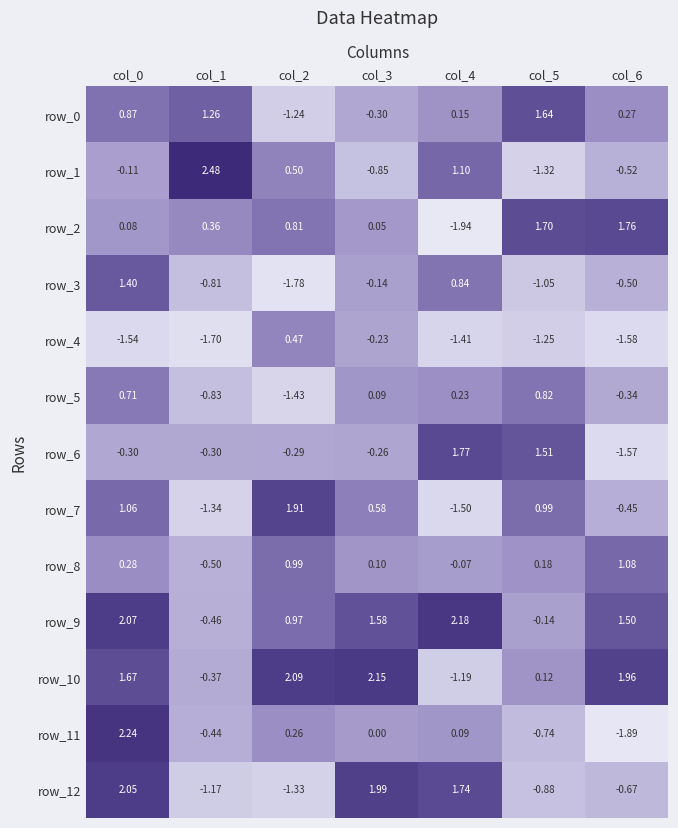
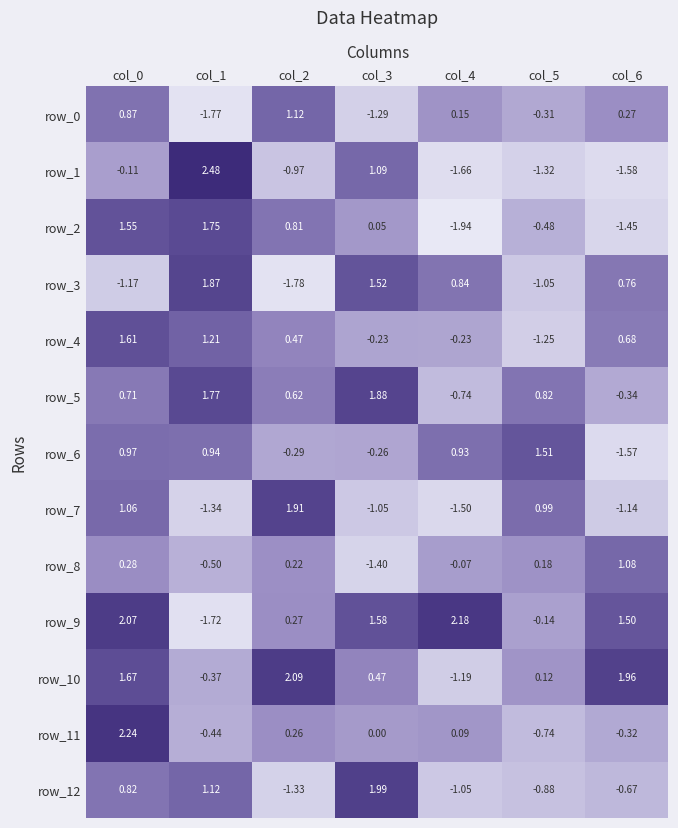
  {
    "row_0": {
      "col_0": 0.87,
-     "col_1": 1.26,
-     "col_2": -1.24,
-     "col_3": -0.30,
+     "col_1": -1.77,
+     "col_2": 1.12,
+     "col_3": -1.29,
      "col_4": 0.15,
-     "col_5": 1.64,
+     "col_5": -0.31,
      "col_6": 0.27
    },
    "row_1": {
      "col_0": -0.11,
      "col_1": 2.48,
-     "col_2": 0.50,
-     "col_3": -0.85,
-     "col_4": 1.10,
+     "col_2": -0.97,
+     "col_3": 1.09,
+     "col_4": -1.66,
      "col_5": -1.32,
-     "col_6": -0.52
+     "col_6": -1.58
    },
    "row_2": {
-     "col_0": 0.08,
-     "col_1": 0.36,
+     "col_0": 1.55,
+     "col_1": 1.75,
      "col_2": 0.81,
      "col_3": 0.05,
      "col_4": -1.94,
-     "col_5": 1.70,
-     "col_6": 1.76
+     "col_5": -0.48,
+     "col_6": -1.45
    },
    "row_3": {
-     "col_0": 1.40,
-     "col_1": -0.81,
+     "col_0": -1.17,
+     "col_1": 1.87,
      "col_2": -1.78,
-     "col_3": -0.14,
+     "col_3": 1.52,
      "col_4": 0.84,
      "col_5": -1.05,
-     "col_6": -0.50
+     "col_6": 0.76
    },
    "row_4": {
-     "col_0": -1.54,
-     "col_1": -1.70,
+     "col_0": 1.61,
+     "col_1": 1.21,
      "col_2": 0.47,
      "col_3": -0.23,
-     "col_4": -1.41,
+     "col_4": -0.23,
      "col_5": -1.25,
-     "col_6": -1.58
+     "col_6": 0.68
    },
    "row_5": {
      "col_0": 0.71,
-     "col_1": -0.83,
-     "col_2": -1.43,
-     "col_3": 0.09,
-     "col_4": 0.23,
+     "col_1": 1.77,
+     "col_2": 0.62,
+     "col_3": 1.88,
+     "col_4": -0.74,
      "col_5": 0.82,
      "col_6": -0.34
    },
    "row_6": {
-     "col_0": -0.30,
-     "col_1": -0.30,
+     "col_0": 0.97,
+     "col_1": 0.94,
      "col_2": -0.29,
      "col_3": -0.26,
-     "col_4": 1.77,
+     "col_4": 0.93,
      "col_5": 1.51,
      "col_6": -1.57
    },
    "row_7": {
      "col_0": 1.06,
      "col_1": -1.34,
      "col_2": 1.91,
-     "col_3": 0.58,
+     "col_3": -1.05,
      "col_4": -1.50,
      "col_5": 0.99,
-     "col_6": -0.45
+     "col_6": -1.14
    },
    "row_8": {
      "col_0": 0.28,
      "col_1": -0.50,
-     "col_2": 0.99,
-     "col_3": 0.10,
+     "col_2": 0.22,
+     "col_3": -1.40,
      "col_4": -0.07,
      "col_5": 0.18,
      "col_6": 1.08
    },
    "row_9": {
      "col_0": 2.07,
-     "col_1": -0.46,
-     "col_2": 0.97,
+     "col_1": -1.72,
+     "col_2": 0.27,
      "col_3": 1.58,
      "col_4": 2.18,
      "col_5": -0.14,
      "col_6": 1.50
    },
    "row_10": {
      "col_0": 1.67,
      "col_1": -0.37,
      "col_2": 2.09,
-     "col_3": 2.15,
+     "col_3": 0.47,
      "col_4": -1.19,
      "col_5": 0.12,
      "col_6": 1.96
    },
    "row_11": {
      "col_0": 2.24,
      "col_1": -0.44,
      "col_2": 0.26,
      "col_3": 0.00,
      "col_4": 0.09,
      "col_5": -0.74,
-     "col_6": -1.89
+     "col_6": -0.32
    },
    "row_12": {
-     "col_0": 2.05,
-     "col_1": -1.17,
+     "col_0": 0.82,
+     "col_1": 1.12,
      "col_2": -1.33,
      "col_3": 1.99,
-     "col_4": 1.74,
+     "col_4": -1.05,
      "col_5": -0.88,
      "col_6": -0.67
    }
  }
